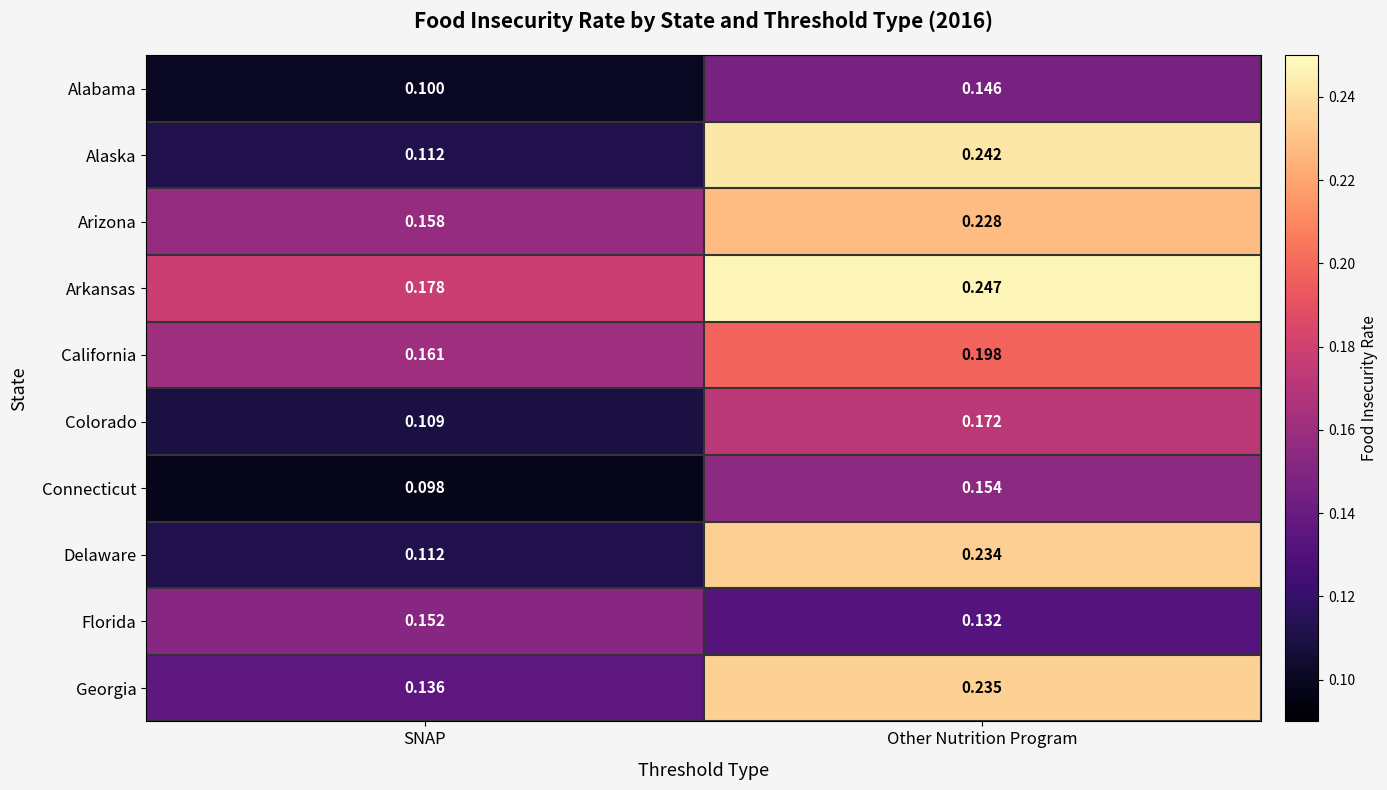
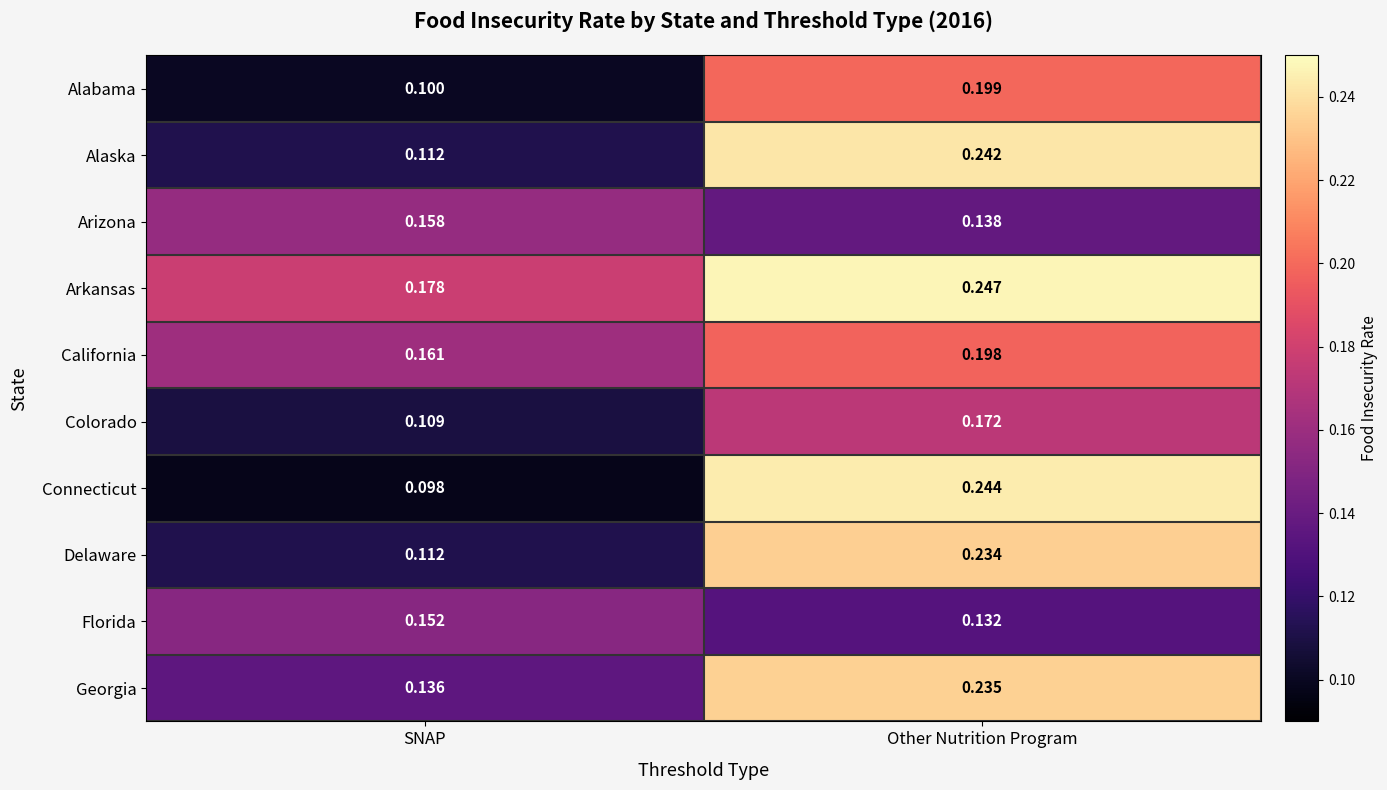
  {
    "Alabama": {
      "SNAP": 0.100,
-     "Other Nutrition Program": 0.146
+     "Other Nutrition Program": 0.199
    },
    "Alaska": {
      "SNAP": 0.112,
      "Other Nutrition Program": 0.242
    },
    "Arizona": {
      "SNAP": 0.158,
-     "Other Nutrition Program": 0.228
+     "Other Nutrition Program": 0.138
    },
    "Arkansas": {
      "SNAP": 0.178,
      "Other Nutrition Program": 0.247
    },
    "California": {
      "SNAP": 0.161,
      "Other Nutrition Program": 0.198
    },
    "Colorado": {
      "SNAP": 0.109,
      "Other Nutrition Program": 0.172
    },
    "Connecticut": {
      "SNAP": 0.098,
-     "Other Nutrition Program": 0.154
+     "Other Nutrition Program": 0.244
    },
    "Delaware": {
      "SNAP": 0.112,
      "Other Nutrition Program": 0.234
    },
    "Florida": {
      "SNAP": 0.152,
      "Other Nutrition Program": 0.132
    },
    "Georgia": {
      "SNAP": 0.136,
      "Other Nutrition Program": 0.235
    }
  }
